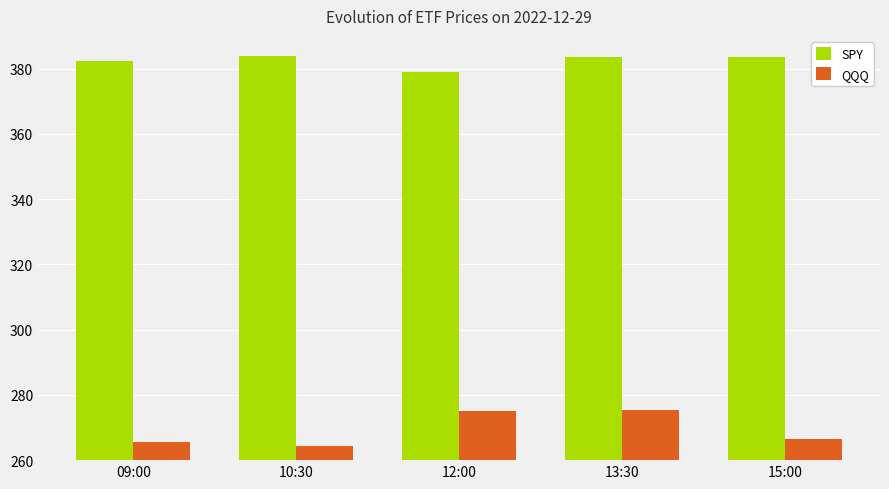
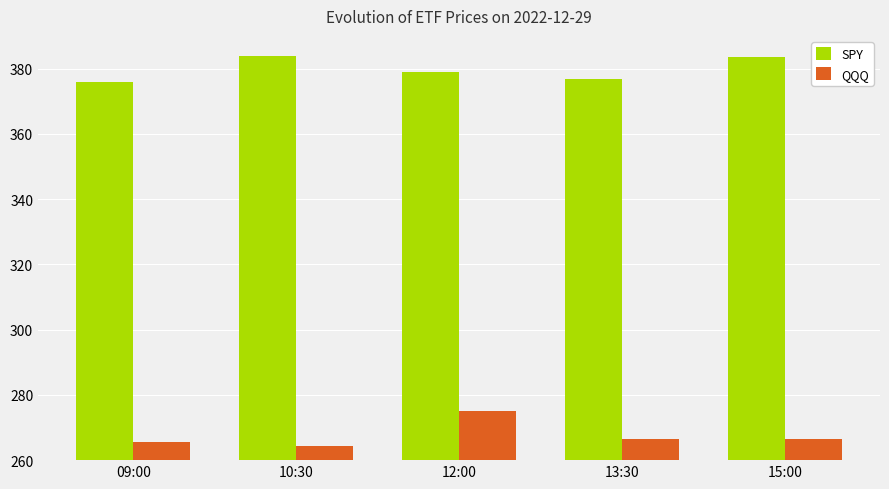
  {
    "SPY": {
-     "09:00": 382,
+     "09:00": 376,
      "10:30": 384,
      "12:00": 379,
-     "13:30": 384,
+     "13:30": 377,
      "15:00": 383
    },
    "QQQ": {
      "09:00": 265,
      "10:30": 264,
      "12:00": 275,
-     "13:30": 275,
+     "13:30": 266,
      "15:00": 267
    }
  }
